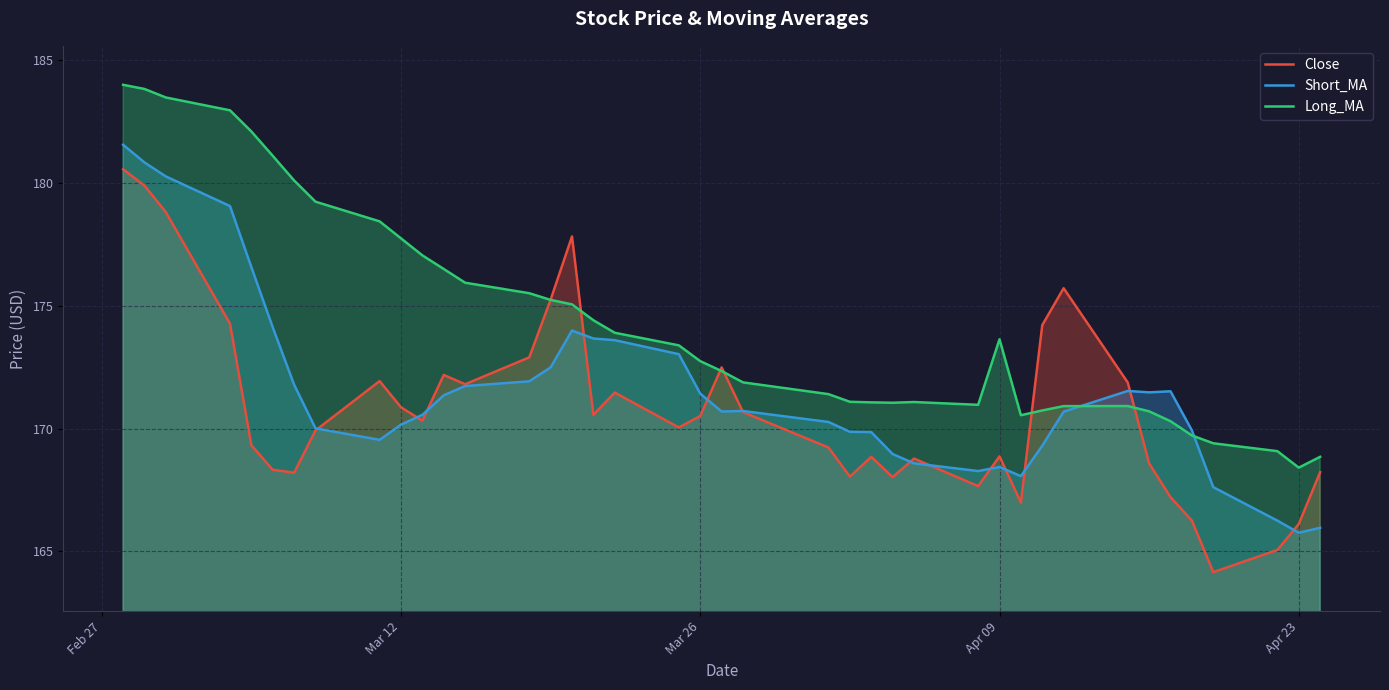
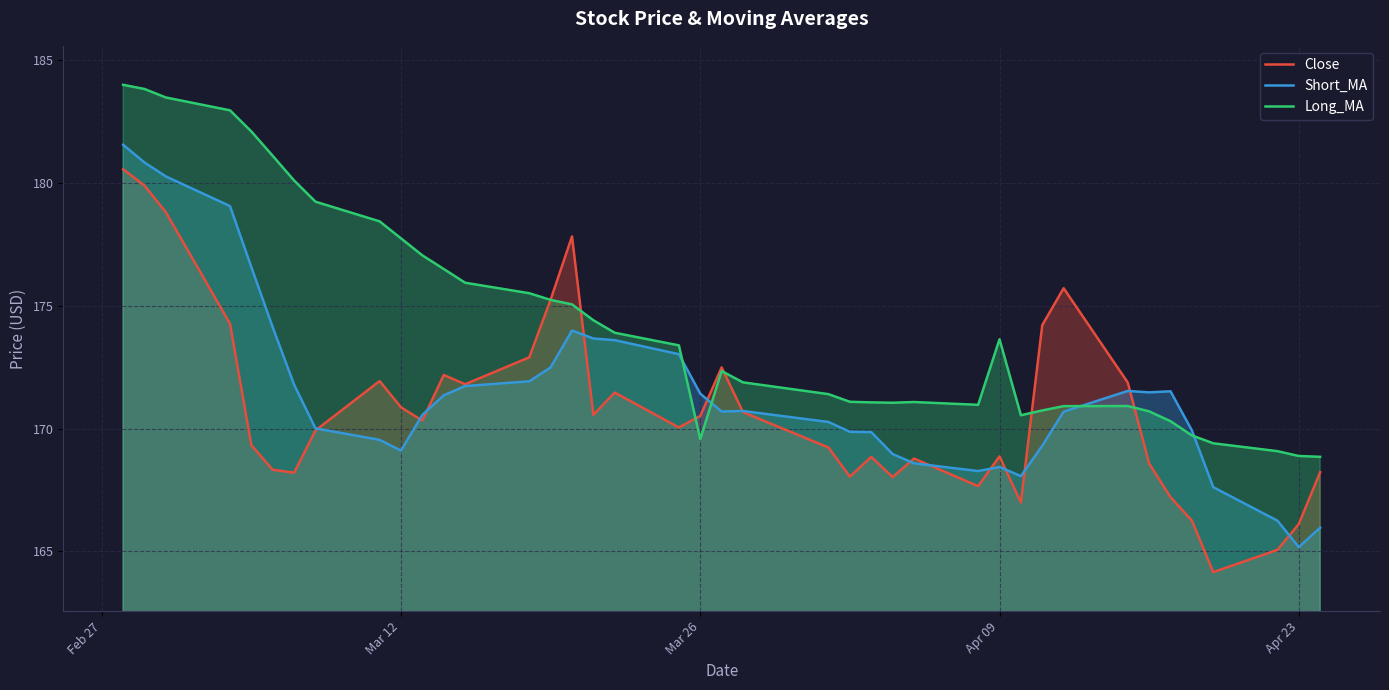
  {
    "Close": {
      "Mar 12": 170.9,
      "Mar 26": 170.5,
      "Apr 09": 168.9,
      "Apr 23": 166.1
    },
    "Short_MA": {
-     "Mar 12": 170.2,
+     "Mar 12": 169.1,
      "Mar 26": 171.4,
      "Apr 09": 168.4,
-     "Apr 23": 165.8
+     "Apr 23": 165.2
    },
    "Long_MA": {
      "Mar 12": 177.8,
-     "Mar 26": 172.7,
+     "Mar 26": 169.6,
      "Apr 09": 173.6,
-     "Apr 23": 168.4
+     "Apr 23": 168.9
    }
  }
